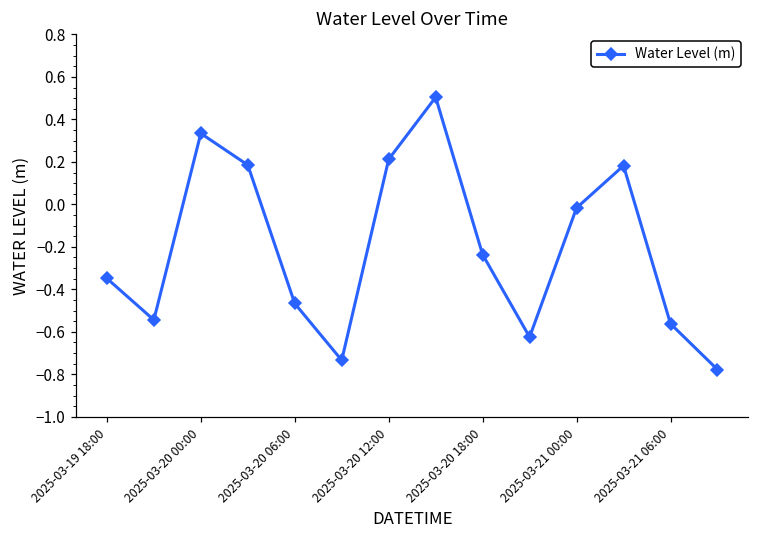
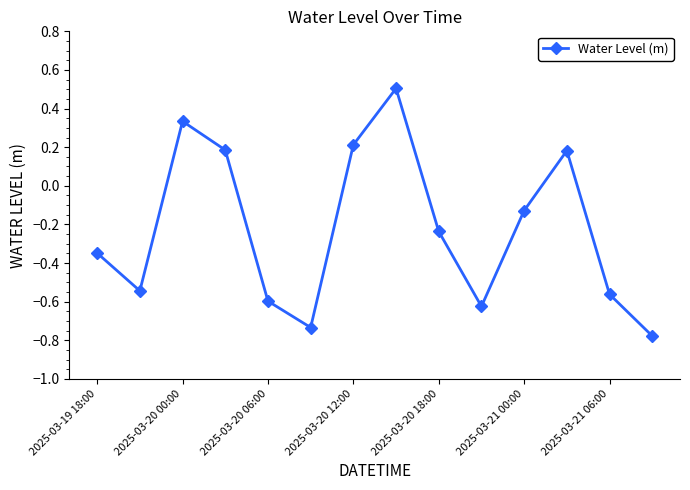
  {
    "2025-03-19 18:00": -0.35,
    "2025-03-20 00:00": 0.33,
-   "2025-03-20 06:00": -0.47,
+   "2025-03-20 06:00": -0.60,
    "2025-03-20 12:00": 0.21,
    "2025-03-20 18:00": -0.24,
-   "2025-03-21 00:00": -0.02,
+   "2025-03-21 00:00": -0.13,
    "2025-03-21 06:00": -0.56
  }
